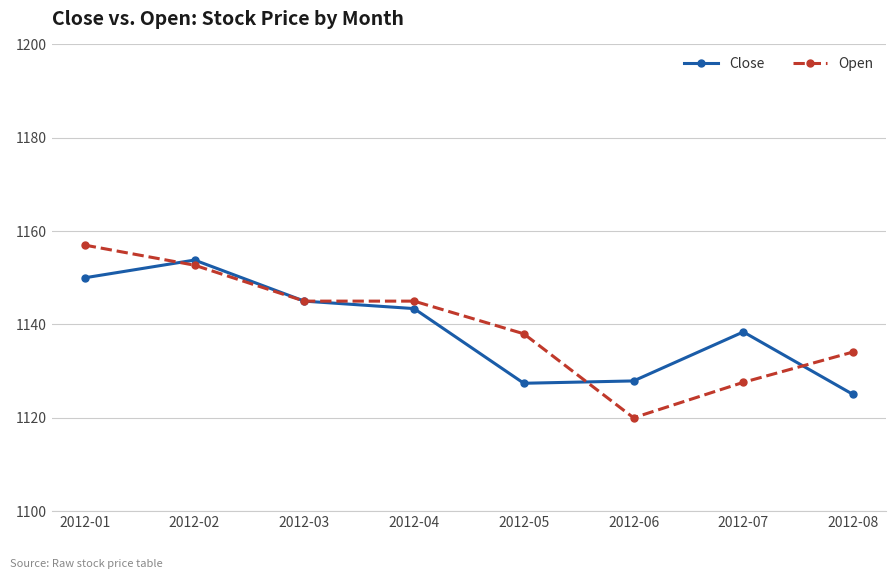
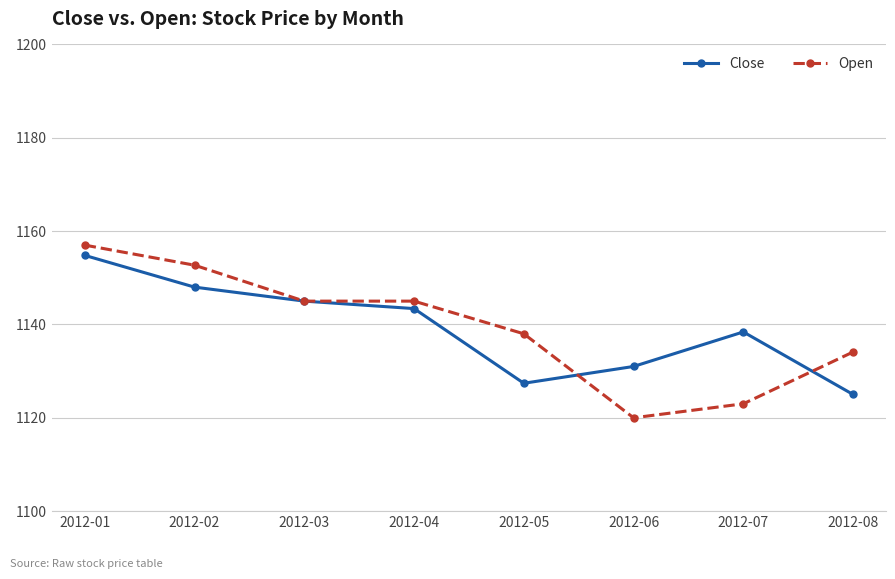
  {
    "Close": {
-     "2012-01": 1150,
-     "2012-02": 1154,
+     "2012-01": 1155,
+     "2012-02": 1148,
      "2012-04": 1143,
      "2012-05": 1127,
-     "2012-06": 1128,
+     "2012-06": 1131,
      "2012-07": 1138,
      "2012-08": 1125
    },
    "Open": {
      "2012-01": 1157,
      "2012-02": 1153,
      "2012-04": 1145,
      "2012-05": 1138,
      "2012-06": 1120,
-     "2012-07": 1128,
+     "2012-07": 1123,
      "2012-08": 1134
    }
  }
